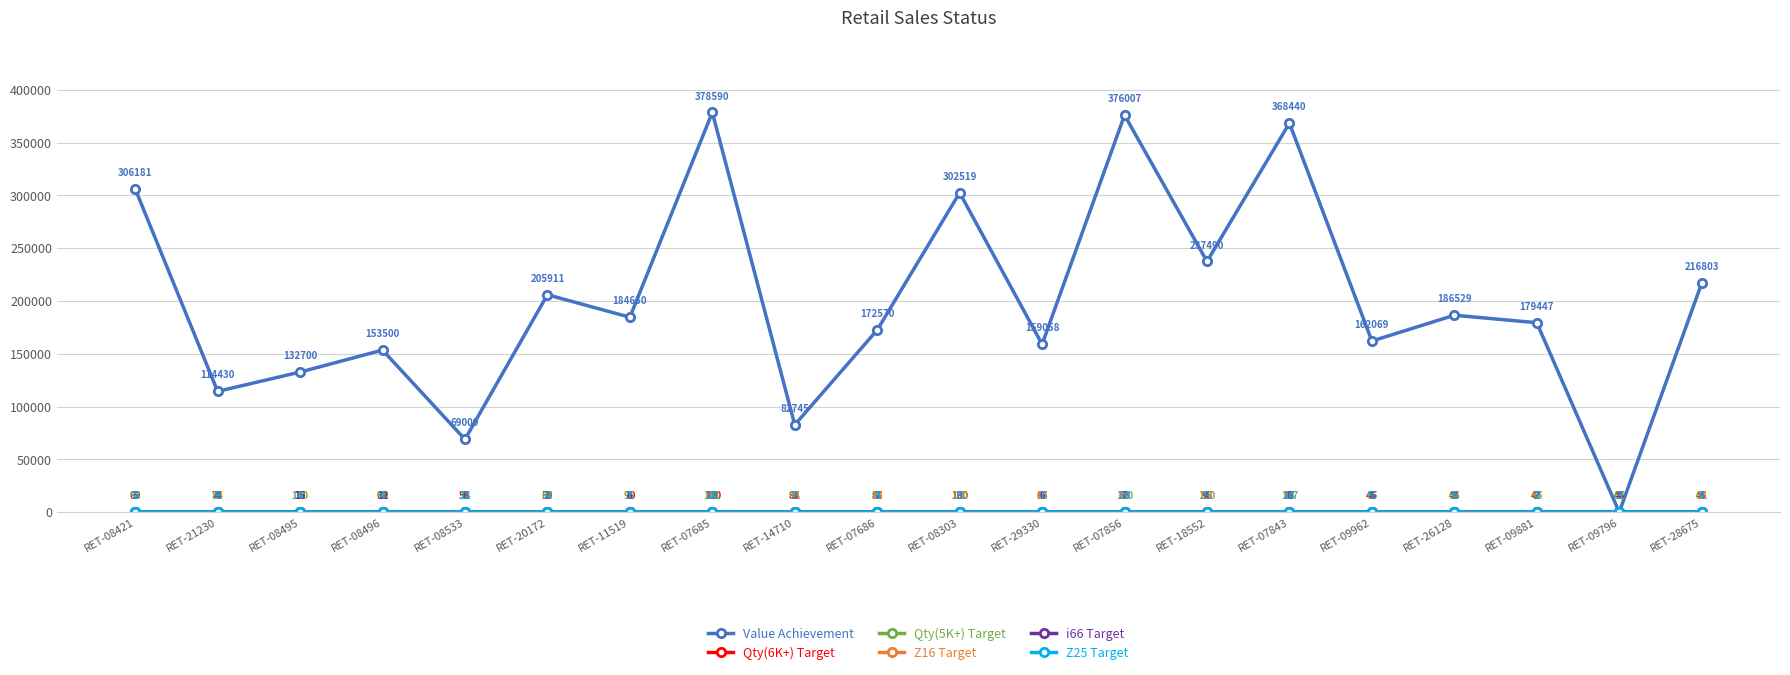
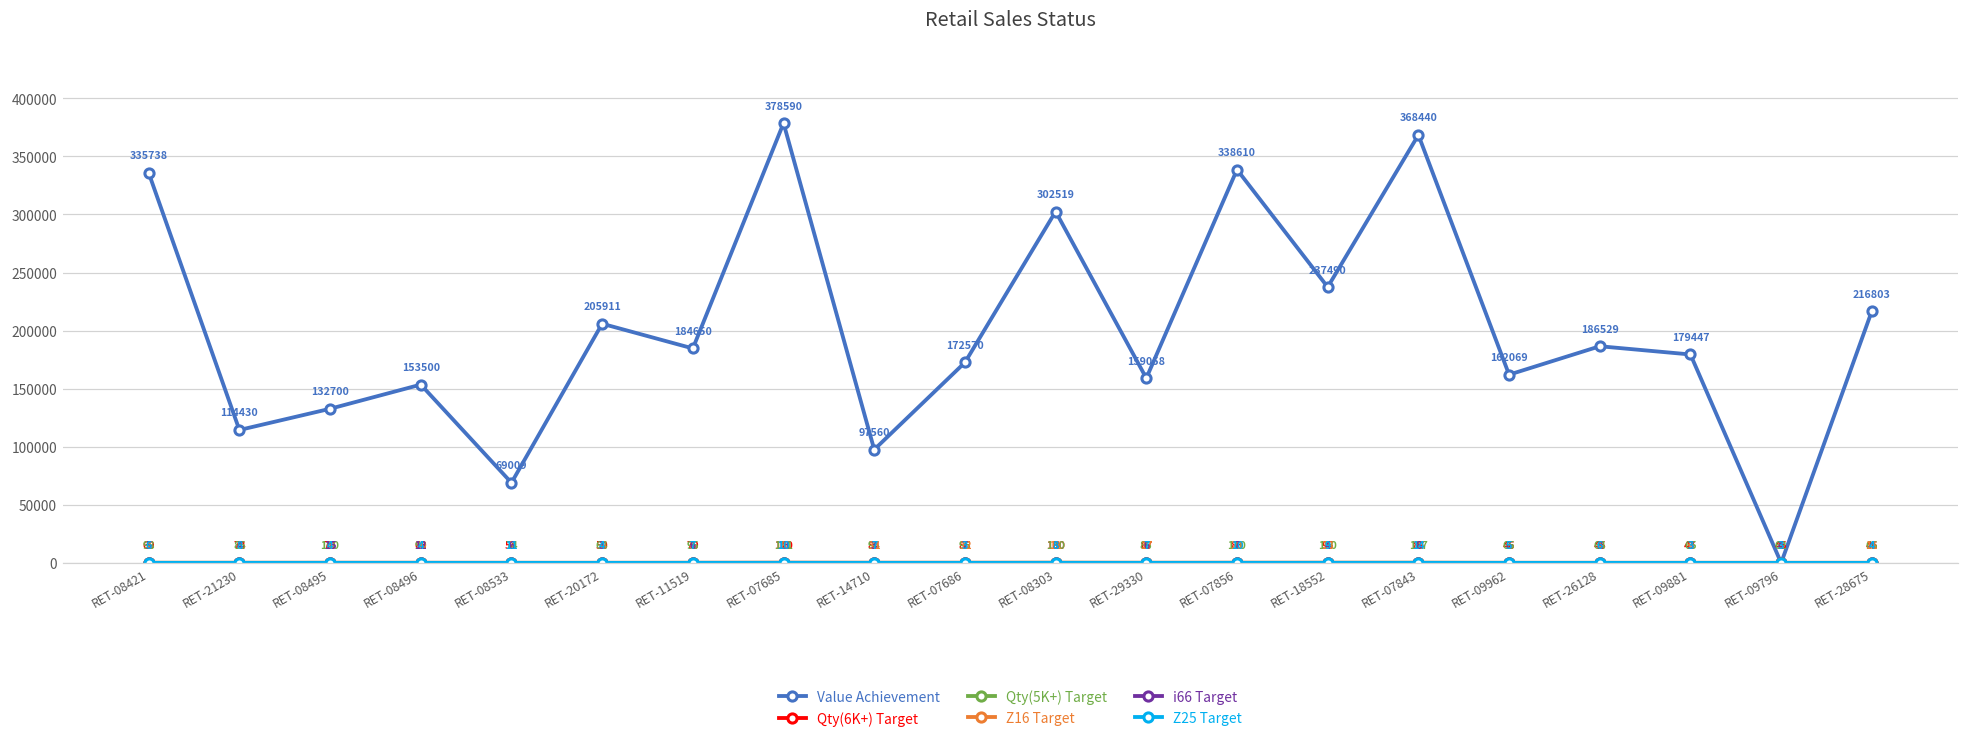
  {
    "Value Achievement": {
-     "RET-08421": 306181,
+     "RET-08421": 335738,
      "RET-21230": 114430,
      "RET-08495": 132700,
      "RET-08496": 153500,
      "RET-08533": 69009,
      "RET-20172": 205911,
      "RET-11519": 184650,
      "RET-07685": 378590,
-     "RET-14710": 82745,
+     "RET-14710": 97560,
      "RET-07686": 172570,
      "RET-08303": 302519,
      "RET-29330": 159058,
-     "RET-07856": 376007,
+     "RET-07856": 338610,
      "RET-18552": 237490,
      "RET-07843": 368440,
      "RET-09962": 162069,
      "RET-26128": 186529,
      "RET-09881": 179447,
      "RET-28675": 216803
    }
  }
